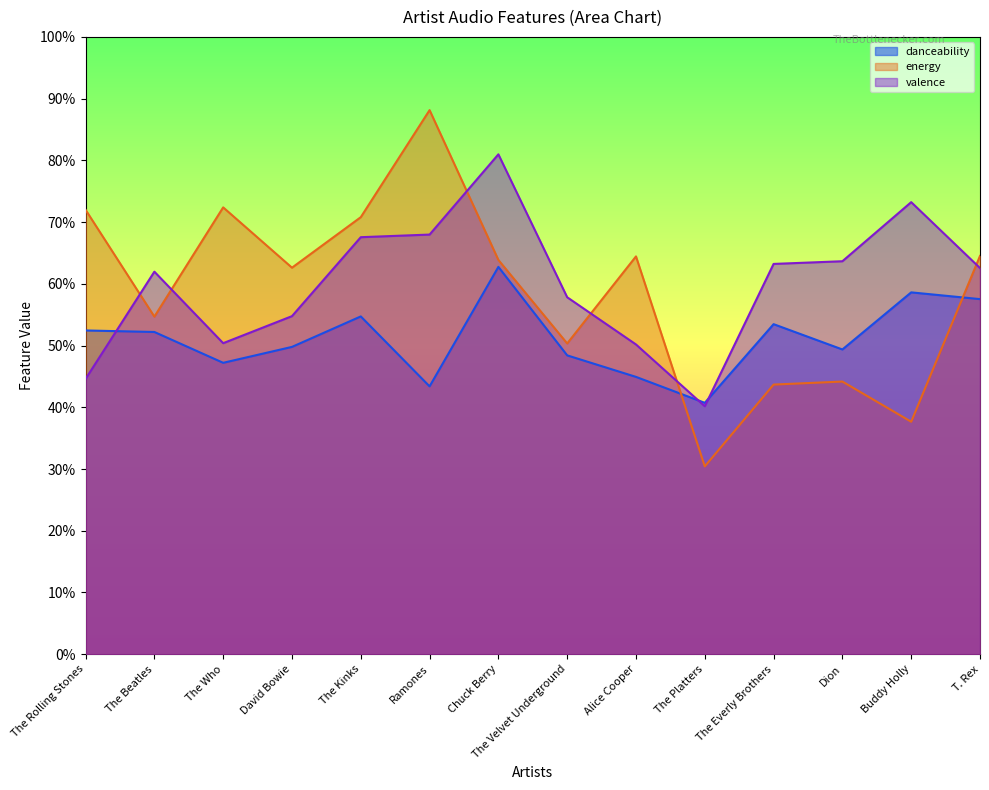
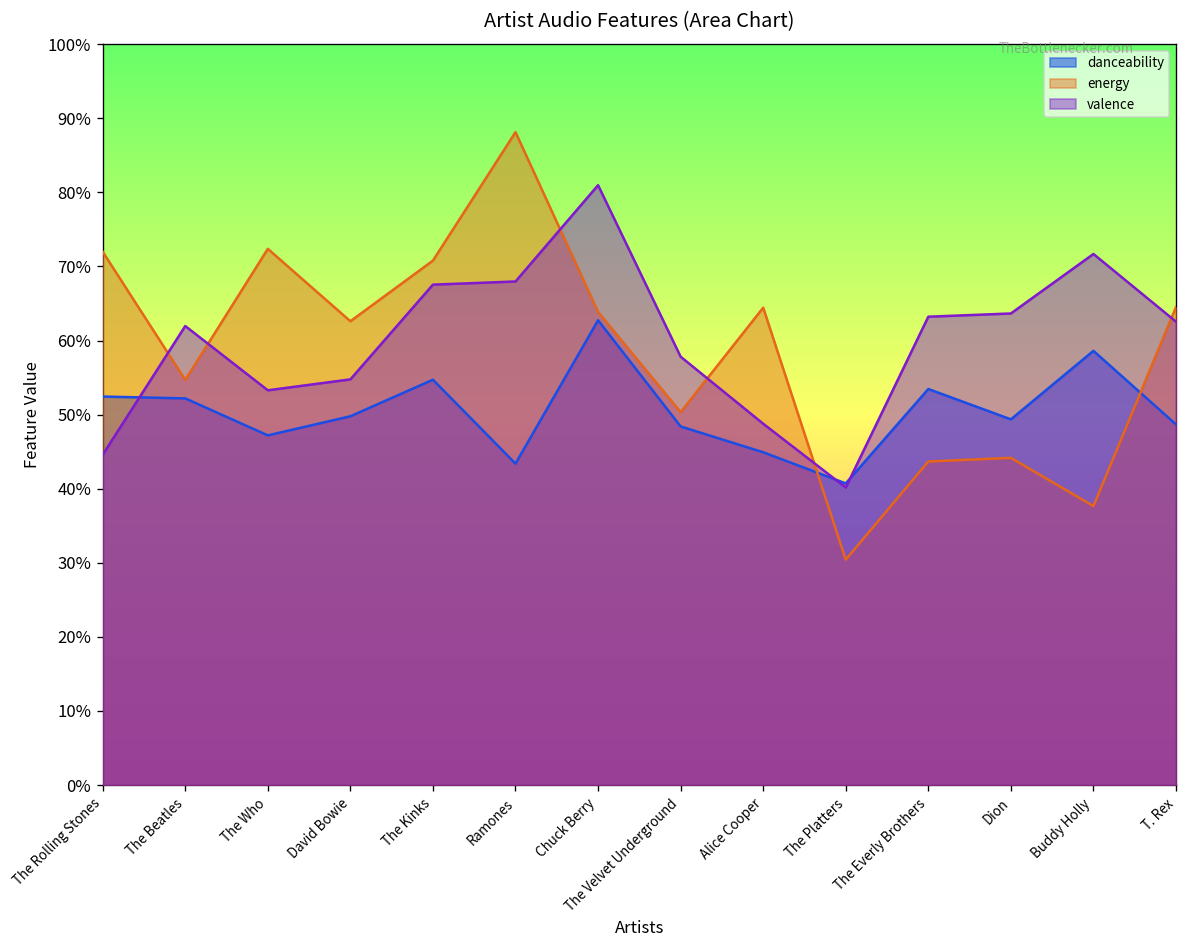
  {
    "danceability": {
      "The Rolling Stones": "52%",
      "The Beatles": "52%",
      "The Who": "47%",
      "David Bowie": "50%",
      "The Kinks": "55%",
      "Ramones": "43%",
      "Chuck Berry": "63%",
      "The Velvet Underground": "48%",
      "Alice Cooper": "45%",
      "The Platters": "41%",
      "The Everly Brothers": "53%",
      "Dion": "49%",
      "Buddy Holly": "59%",
-     "T. Rex": "58%"
+     "T. Rex": "49%"
    },
    "energy": {
      "The Rolling Stones": "72%",
      "The Beatles": "55%",
      "The Who": "72%",
      "David Bowie": "63%",
      "The Kinks": "71%",
      "Ramones": "88%",
      "Chuck Berry": "64%",
      "The Velvet Underground": "50%",
      "Alice Cooper": "64%",
      "The Platters": "30%",
      "The Everly Brothers": "44%",
      "Dion": "44%",
      "Buddy Holly": "38%",
      "T. Rex": "65%"
    },
    "valence": {
      "The Rolling Stones": "45%",
      "The Beatles": "62%",
-     "The Who": "50%",
+     "The Who": "53%",
      "David Bowie": "55%",
      "The Kinks": "68%",
      "Ramones": "68%",
      "Chuck Berry": "81%",
      "The Velvet Underground": "58%",
-     "Alice Cooper": "50%",
+     "Alice Cooper": "49%",
      "The Platters": "40%",
      "The Everly Brothers": "63%",
      "Dion": "64%",
-     "Buddy Holly": "73%",
+     "Buddy Holly": "72%",
      "T. Rex": "63%"
    }
  }
